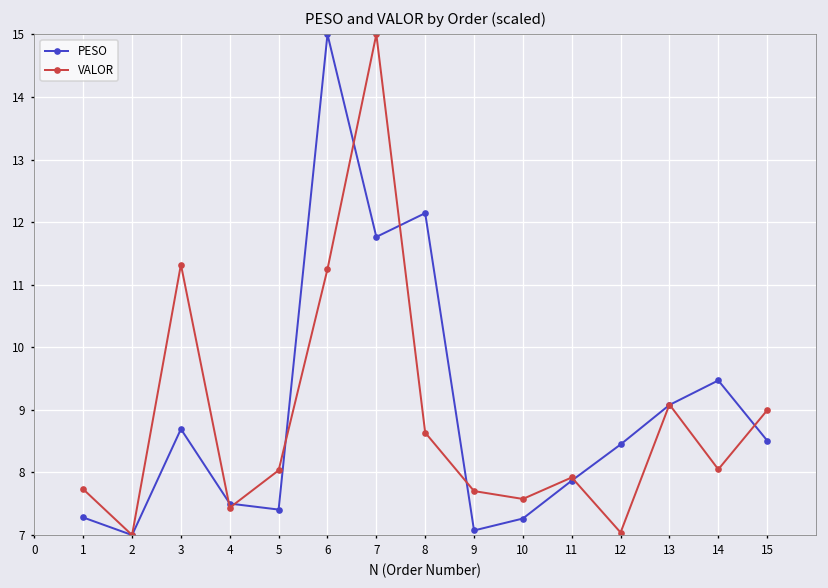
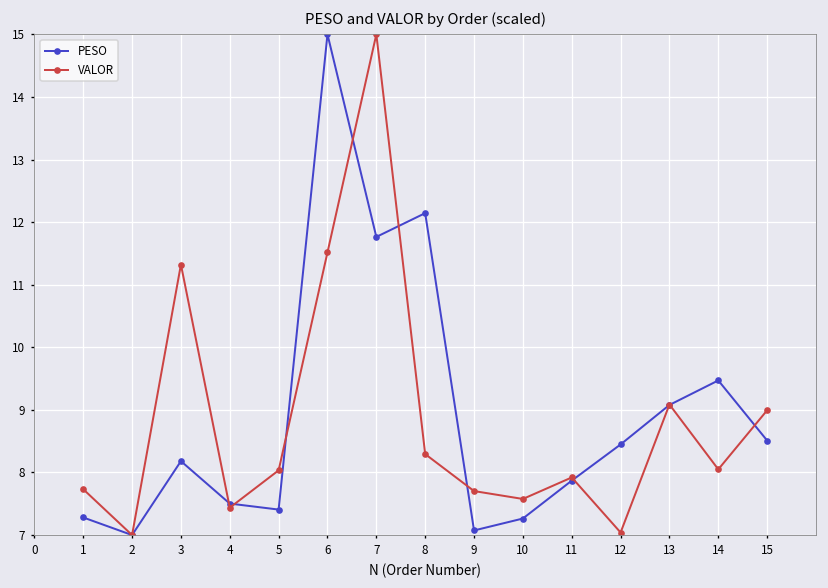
  {
    "PESO": {
      "1": 7.3,
-     "3": 8.7,
+     "3": 8.2,
      "4": 7.5,
      "5": 7.4,
      "6": 15.0,
      "7": 11.8,
      "8": 12.1,
      "9": 7.1,
      "10": 7.3,
      "11": 7.9,
      "12": 8.4,
      "14": 9.5,
      "15": 8.5
    },
    "VALOR": {
      "1": 7.7,
      "3": 11.3,
      "4": 7.4,
      "5": 8.0,
-     "6": 11.2,
+     "6": 11.5,
      "7": 15.0,
-     "8": 8.6,
+     "8": 8.3,
      "9": 7.7,
      "10": 7.6,
      "11": 7.9,
      "12": 7.0,
      "14": 8.0,
      "15": 9.0
    }
  }
